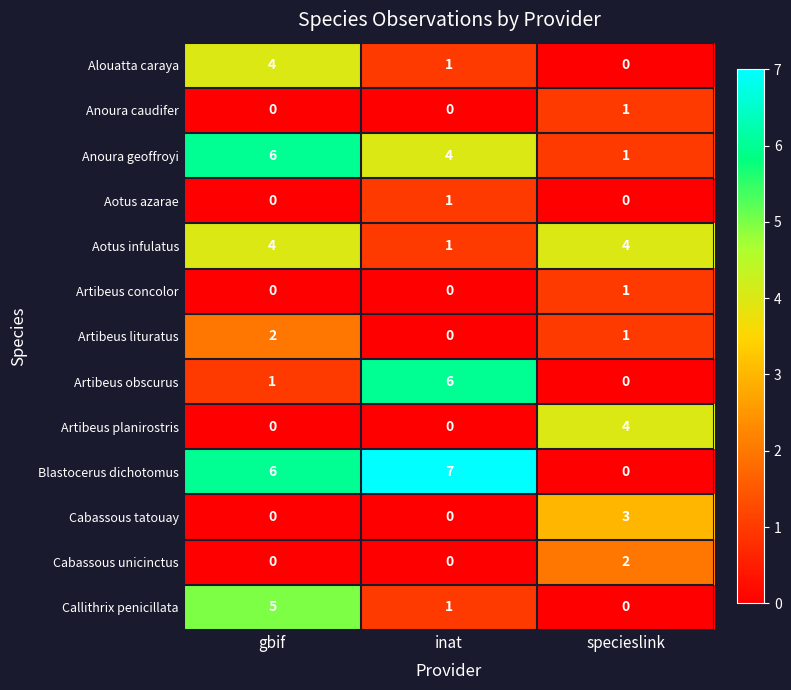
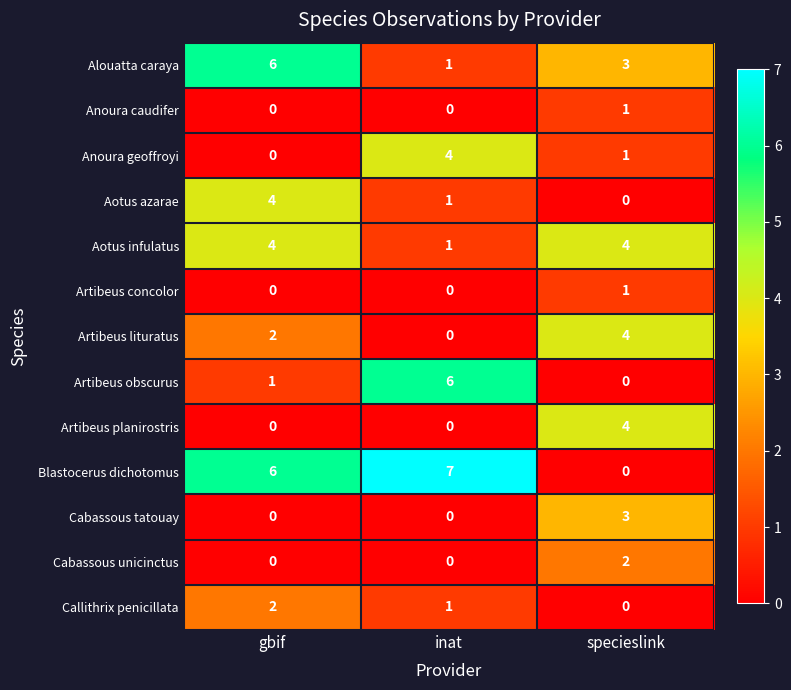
  {
    "Alouatta caraya": {
-     "gbif": 4,
+     "gbif": 6,
      "inat": 1,
-     "specieslink": 0
+     "specieslink": 3
    },
    "Anoura caudifer": {
      "gbif": 0,
      "inat": 0,
      "specieslink": 1
    },
    "Anoura geoffroyi": {
-     "gbif": 6,
+     "gbif": 0,
      "inat": 4,
      "specieslink": 1
    },
    "Aotus azarae": {
-     "gbif": 0,
+     "gbif": 4,
      "inat": 1,
      "specieslink": 0
    },
    "Aotus infulatus": {
      "gbif": 4,
      "inat": 1,
      "specieslink": 4
    },
    "Artibeus concolor": {
      "gbif": 0,
      "inat": 0,
      "specieslink": 1
    },
    "Artibeus lituratus": {
      "gbif": 2,
      "inat": 0,
-     "specieslink": 1
+     "specieslink": 4
    },
    "Artibeus obscurus": {
      "gbif": 1,
      "inat": 6,
      "specieslink": 0
    },
    "Artibeus planirostris": {
      "gbif": 0,
      "inat": 0,
      "specieslink": 4
    },
    "Blastocerus dichotomus": {
      "gbif": 6,
      "inat": 7,
      "specieslink": 0
    },
    "Cabassous tatouay": {
      "gbif": 0,
      "inat": 0,
      "specieslink": 3
    },
    "Cabassous unicinctus": {
      "gbif": 0,
      "inat": 0,
      "specieslink": 2
    },
    "Callithrix penicillata": {
-     "gbif": 5,
+     "gbif": 2,
      "inat": 1,
      "specieslink": 0
    }
  }
